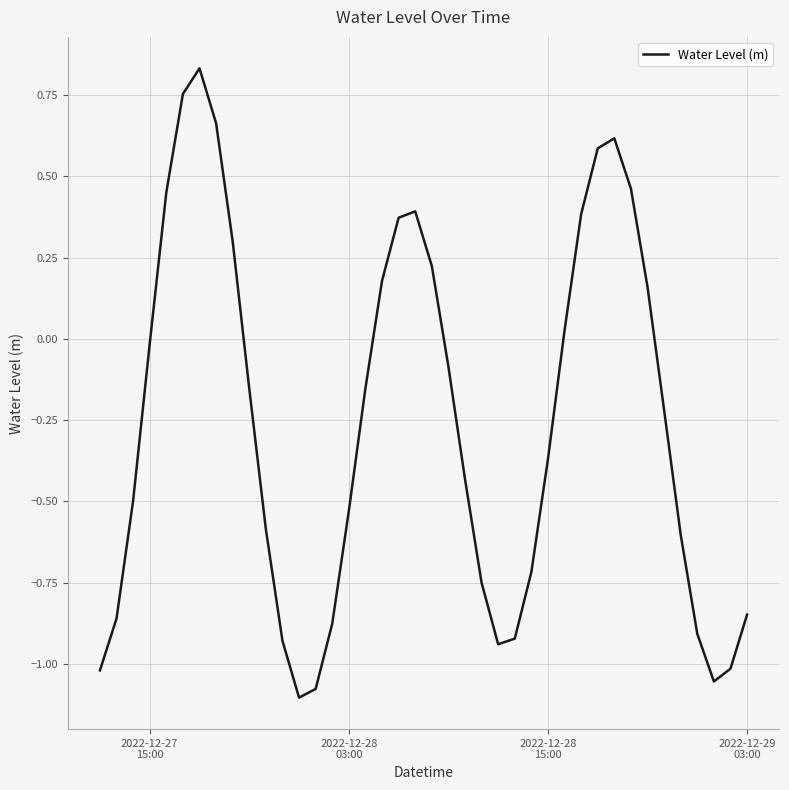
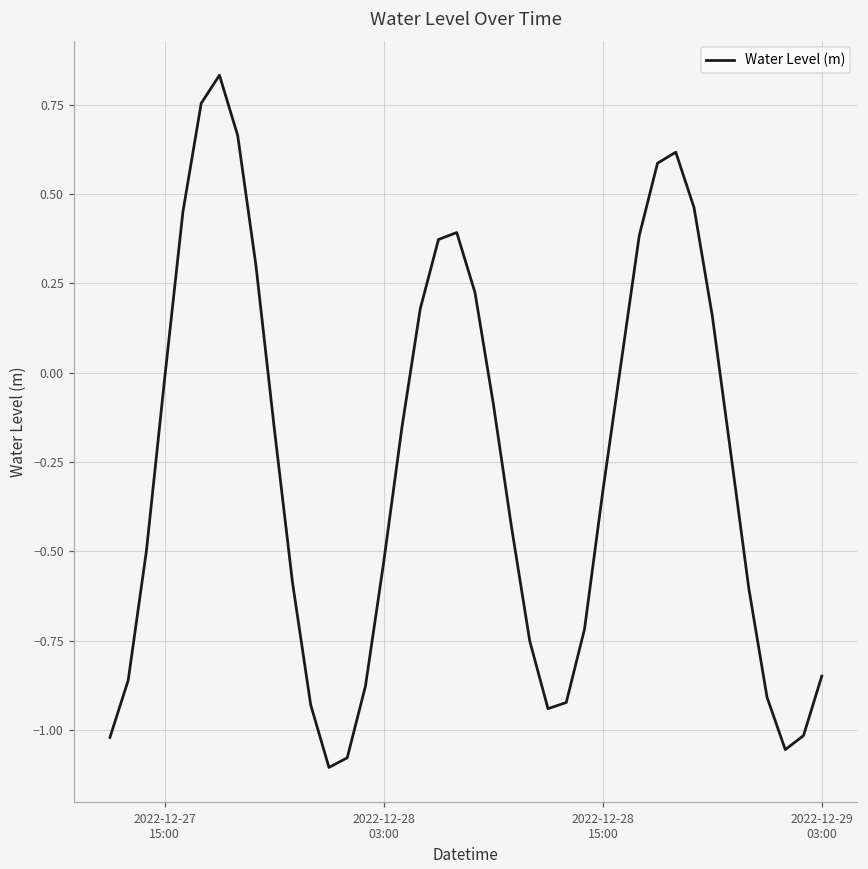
  {
    "2022-12-27 15:00": -0.02,
    "2022-12-28 03:00": -0.53,
-   "2022-12-28 15:00": -0.37,
+   "2022-12-28 15:00": -0.33,
    "2022-12-29 03:00": -0.85
  }
